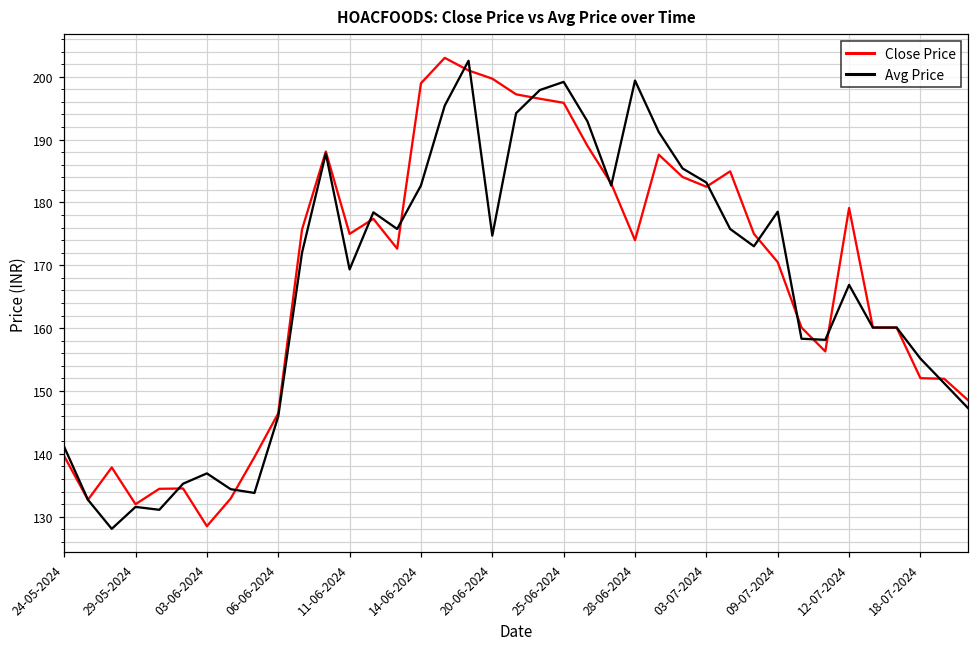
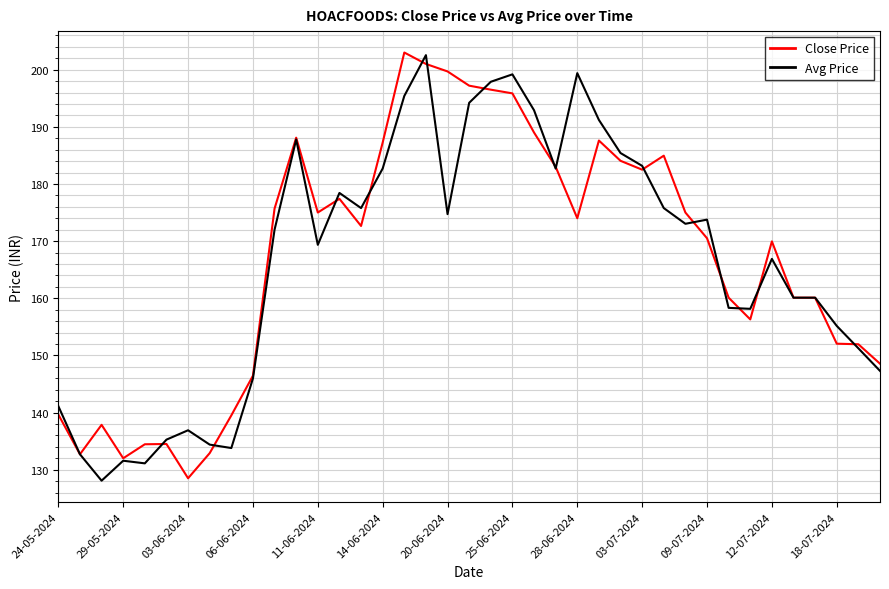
  {
    "Close Price": {
      "24-05-2024": 140,
      "03-06-2024": 129,
      "06-06-2024": 146,
      "11-06-2024": 175,
-     "14-06-2024": 199,
+     "14-06-2024": 187,
      "20-06-2024": 200,
      "25-06-2024": 196,
      "28-06-2024": 174,
      "03-07-2024": 183,
      "09-07-2024": 171,
-     "12-07-2024": 179,
+     "12-07-2024": 170,
      "18-07-2024": 152
    },
    "Avg Price": {
      "24-05-2024": 141,
      "03-06-2024": 137,
      "06-06-2024": 146,
      "11-06-2024": 169,
      "14-06-2024": 183,
      "20-06-2024": 175,
      "25-06-2024": 199,
      "28-06-2024": 199,
      "03-07-2024": 183,
-     "09-07-2024": 179,
+     "09-07-2024": 174,
      "12-07-2024": 167,
      "18-07-2024": 155
    }
  }
